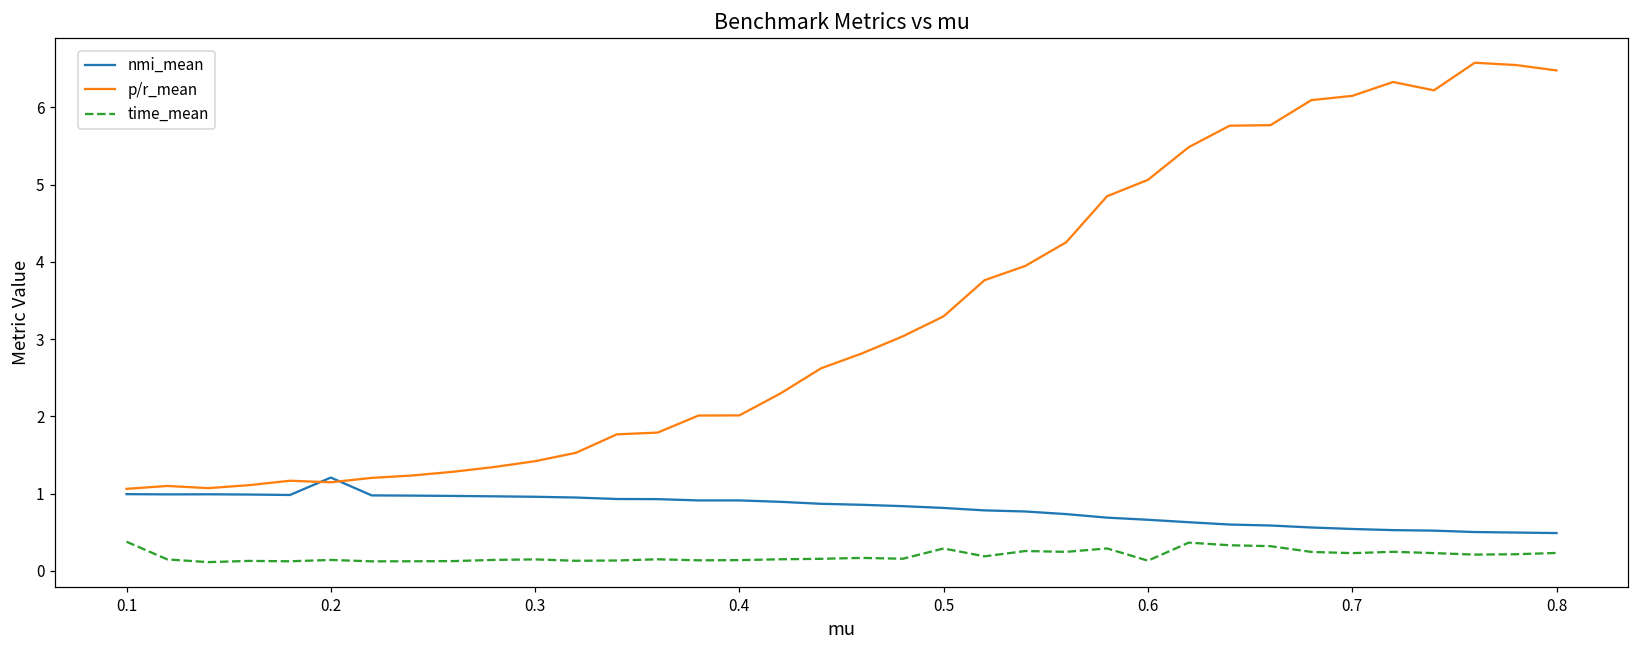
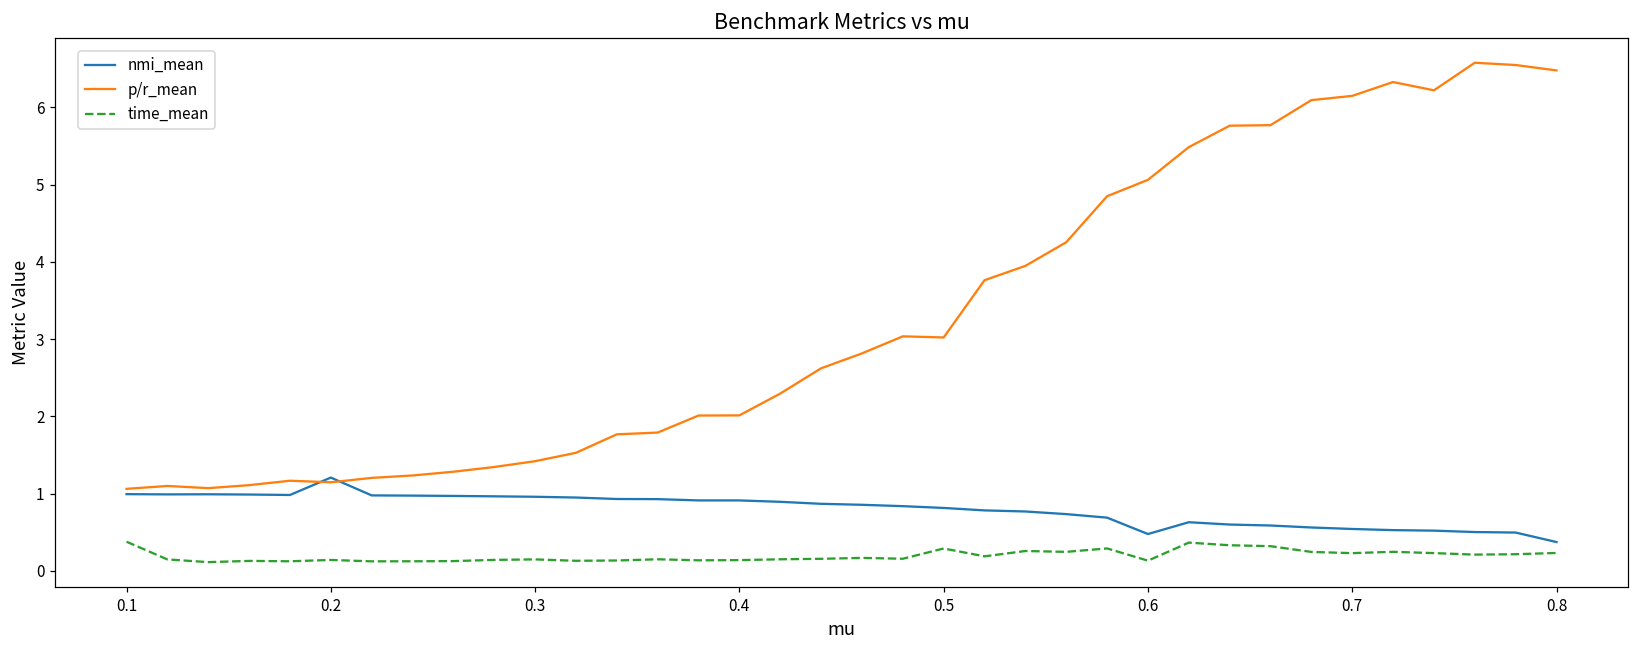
  {
    "nmi_mean": {
      "0.1": 1.0,
      "0.2": 1.2,
      "0.3": 1.0,
      "0.4": 0.9,
      "0.5": 0.8,
-     "0.6": 0.7,
+     "0.6": 0.5,
      "0.7": 0.5,
-     "0.8": 0.5
+     "0.8": 0.4
    },
    "p/r_mean": {
      "0.1": 1.1,
      "0.2": 1.1,
      "0.3": 1.4,
      "0.4": 2.0,
-     "0.5": 3.3,
+     "0.5": 3.0,
      "0.6": 5.1,
      "0.7": 6.1,
      "0.8": 6.5
    },
    "time_mean": {
      "0.1": 0.4,
      "0.2": 0.1,
      "0.3": 0.1,
      "0.4": 0.1,
      "0.5": 0.3,
      "0.6": 0.1,
      "0.7": 0.2,
      "0.8": 0.2
    }
  }
